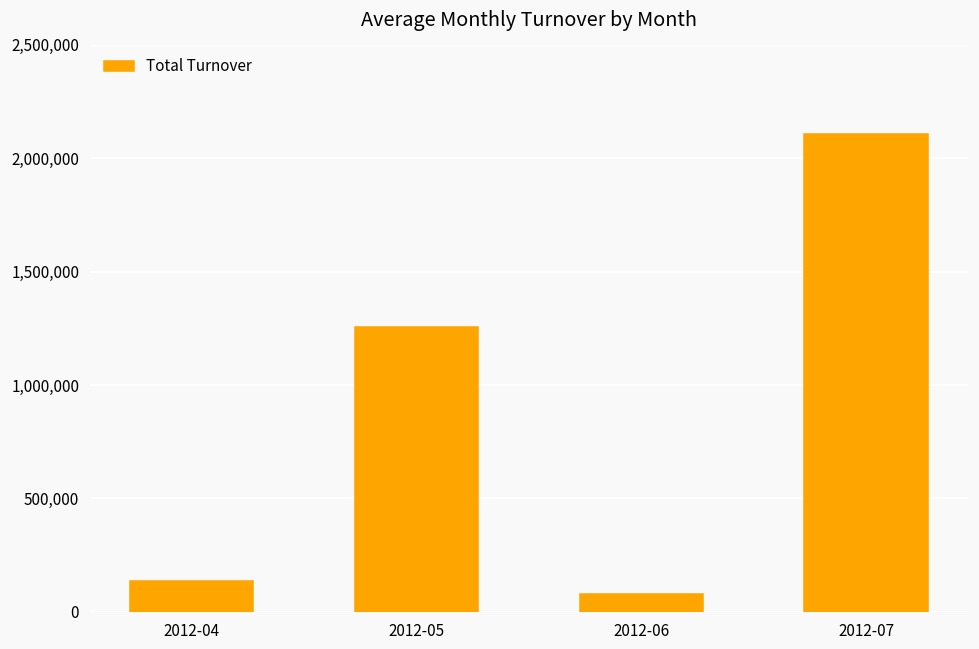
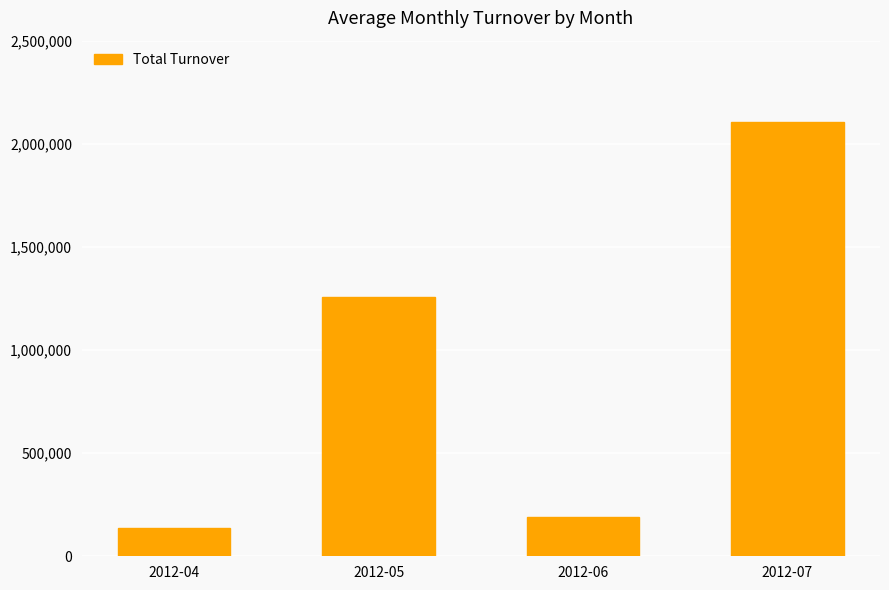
  {
    "2012-04": "140,000",
    "2012-05": "1,260,000",
-   "2012-06": "80,000",
+   "2012-06": "190,000",
    "2012-07": "2,100,000"
  }
